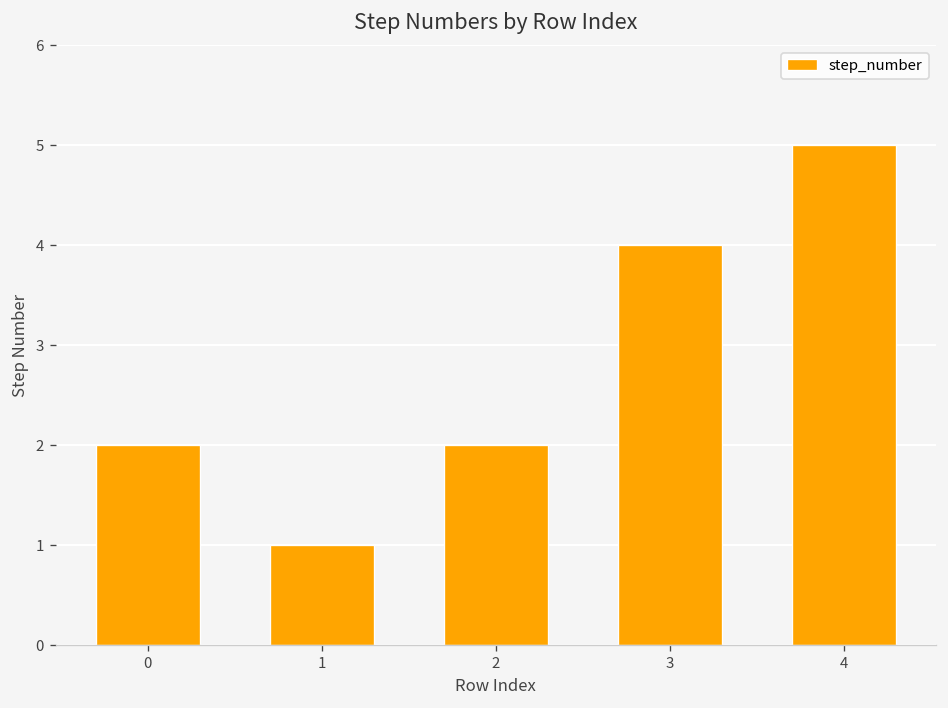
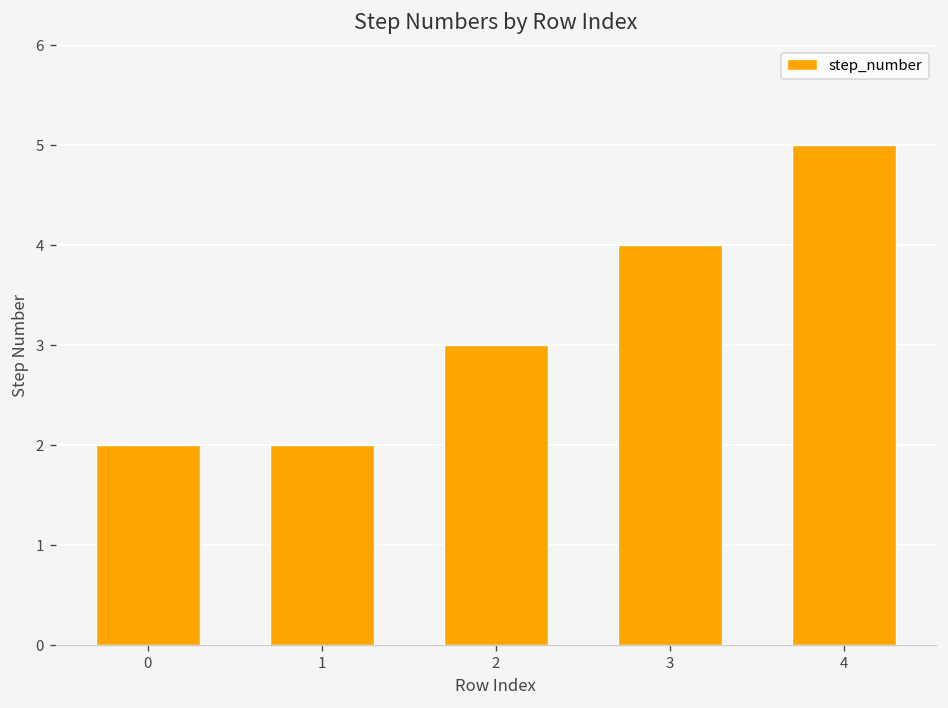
  {
    "0": 2,
-   "1": 1,
-   "2": 2,
+   "1": 2,
+   "2": 3,
    "3": 4,
    "4": 5
  }
